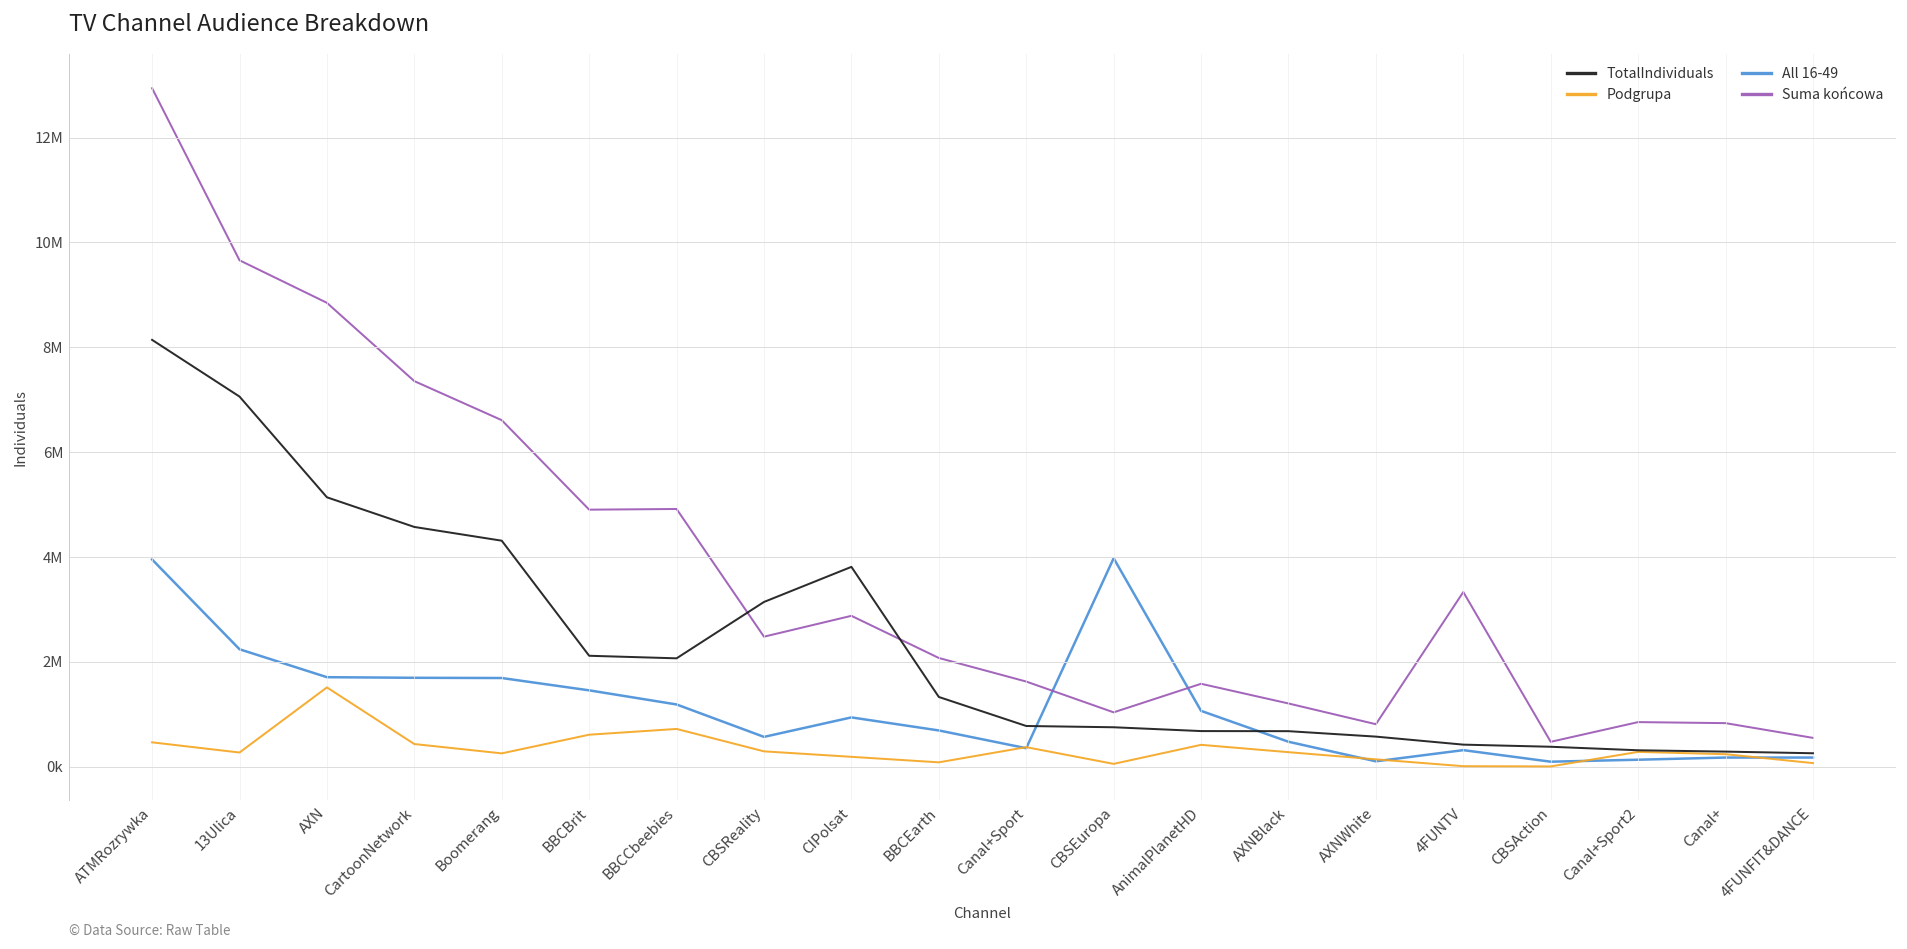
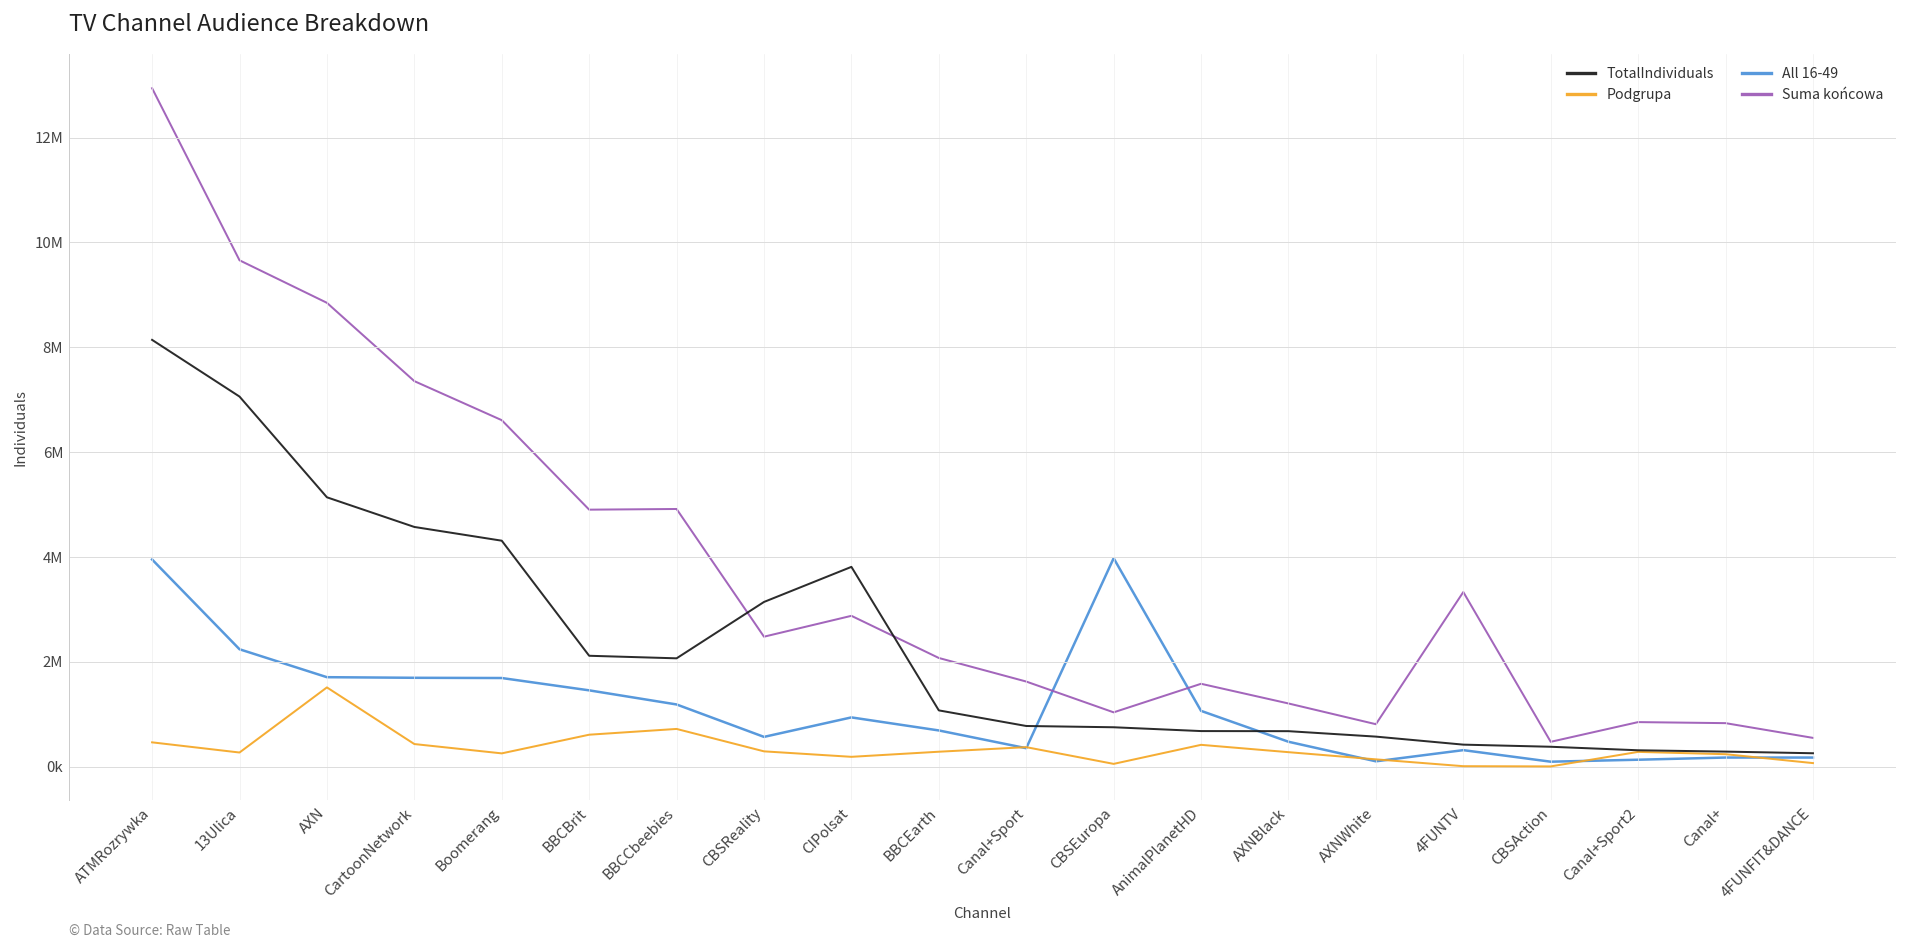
  {
    "TotalIndividuals": {
      "ATMRozrywka": 8100000,
      "13Ulica": 7100000,
      "AXN": 5100000,
      "CartoonNetwork": 4600000,
      "Boomerang": 4300000,
      "BBCBrit": 2100000,
      "BBCCbeebies": 2100000,
      "CBSReality": 3100000,
      "CIPolsat": 3800000,
-     "BBCEarth": 1300000,
+     "BBCEarth": 1100000,
      "Canal+Sport": 800000,
      "CBSEuropa": 700000,
      "AnimalPlanetHD": 700000,
      "AXNBlack": 700000,
      "AXNWhite": 600000,
      "4FUNTV": 400000,
      "CBSAction": 400000,
      "4FUNFIT&DANCE": 300000
    },
    "Podgrupa": {
      "ATMRozrywka": 500000,
      "13Ulica": 300000,
      "AXN": 1500000,
      "CartoonNetwork": 400000,
      "Boomerang": 300000,
      "BBCBrit": 600000,
      "BBCCbeebies": 700000,
      "CBSReality": 300000,
      "CIPolsat": 200000,
-     "BBCEarth": 100000,
+     "BBCEarth": 300000,
      "CBSEuropa": 0,
      "AnimalPlanetHD": 400000,
      "AXNBlack": 300000,
      "4FUNTV": 0,
      "CBSAction": 0,
      "4FUNFIT&DANCE": 100000
    },
    "All 16-49": {
      "ATMRozrywka": 3900000,
      "13Ulica": 2200000,
      "AXN": 1700000,
      "CartoonNetwork": 1700000,
      "Boomerang": 1700000,
      "BBCBrit": 1500000,
      "BBCCbeebies": 1200000,
      "CBSReality": 600000,
      "CIPolsat": 900000,
      "BBCEarth": 700000,
      "CBSEuropa": 4000000,
      "AnimalPlanetHD": 1100000,
      "AXNBlack": 500000,
      "4FUNTV": 300000,
      "CBSAction": 100000,
      "Canal+Sport2": 100000,
      "Canal+": 200000,
      "4FUNFIT&DANCE": 200000
    },
    "Suma końcowa": {
      "ATMRozrywka": 12900000,
      "13Ulica": 9700000,
      "AXN": 8800000,
      "CartoonNetwork": 7400000,
      "Boomerang": 6600000,
      "BBCBrit": 4900000,
      "BBCCbeebies": 4900000,
      "CBSReality": 2500000,
      "CIPolsat": 2900000,
      "BBCEarth": 2100000,
      "Canal+Sport": 1600000,
      "CBSEuropa": 1000000,
      "AnimalPlanetHD": 1600000,
      "AXNBlack": 1200000,
      "AXNWhite": 800000,
      "4FUNTV": 3300000,
      "CBSAction": 500000,
      "Canal+Sport2": 800000,
      "Canal+": 800000,
      "4FUNFIT&DANCE": 500000
    }
  }
